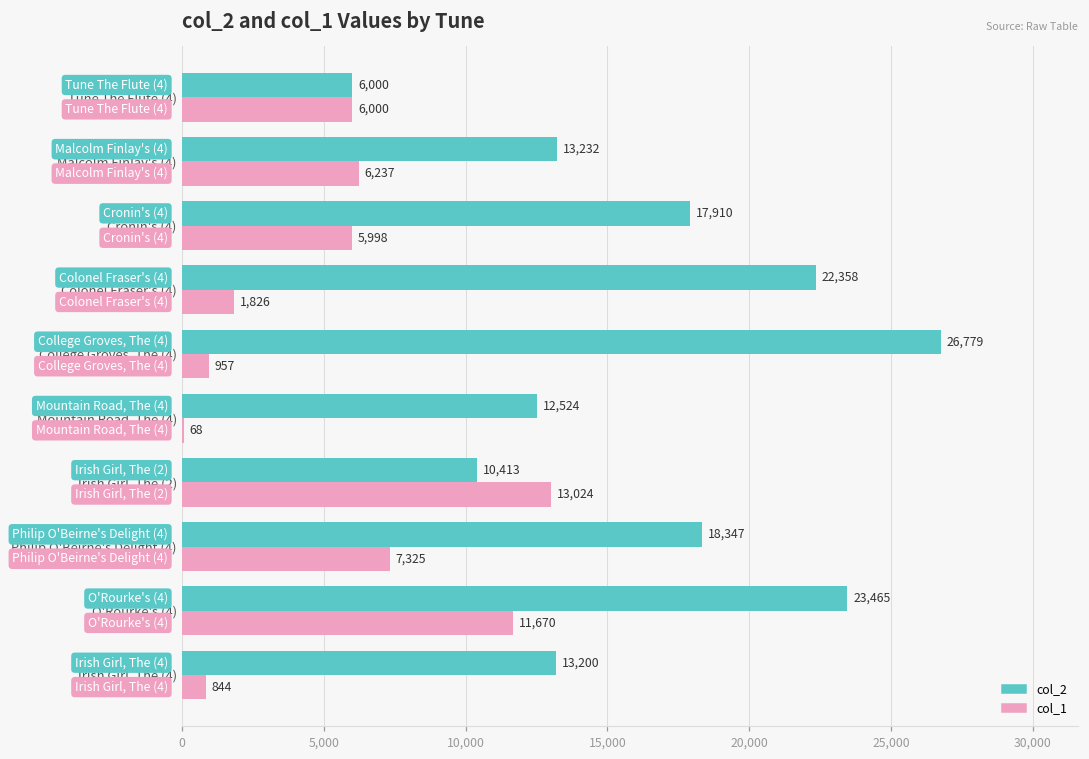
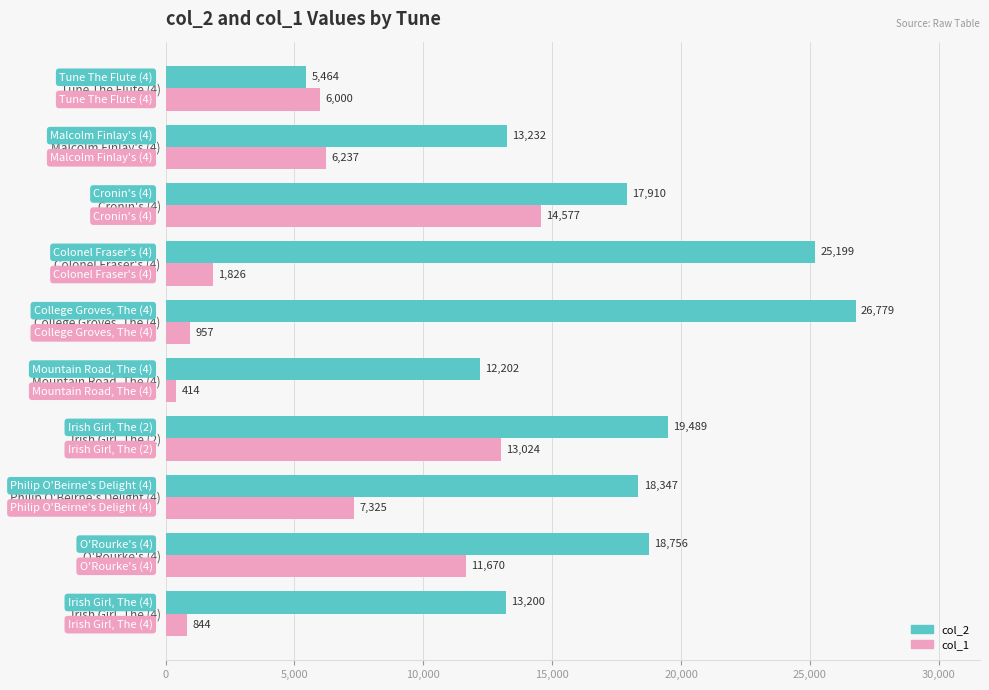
  {
    "col_2": {
-     "Tune The Flute (4)": "6,000",
+     "Tune The Flute (4)": "5,464",
      "Malcolm Finlay's (4)": "13,232",
      "Cronin's (4)": "17,910",
-     "Colonel Fraser's (4)": "22,358",
+     "Colonel Fraser's (4)": "25,199",
      "College Groves, The (4)": "26,779",
-     "Mountain Road, The (4)": "12,524",
-     "Irish Girl, The (2)": "10,413",
+     "Mountain Road, The (4)": "12,202",
+     "Irish Girl, The (2)": "19,489",
      "Philip O'Beirne's Delight (4)": "18,347",
-     "O'Rourke's (4)": "23,465",
+     "O'Rourke's (4)": "18,756",
      "Irish Girl, The (4)": "13,200"
    },
    "col_1": {
      "Tune The Flute (4)": "6,000",
      "Malcolm Finlay's (4)": "6,237",
-     "Cronin's (4)": "5,998",
+     "Cronin's (4)": "14,577",
      "Colonel Fraser's (4)": "1,826",
      "College Groves, The (4)": "957",
-     "Mountain Road, The (4)": "68",
+     "Mountain Road, The (4)": "414",
      "Irish Girl, The (2)": "13,024",
      "Philip O'Beirne's Delight (4)": "7,325",
      "O'Rourke's (4)": "11,670",
      "Irish Girl, The (4)": "844"
    }
  }
